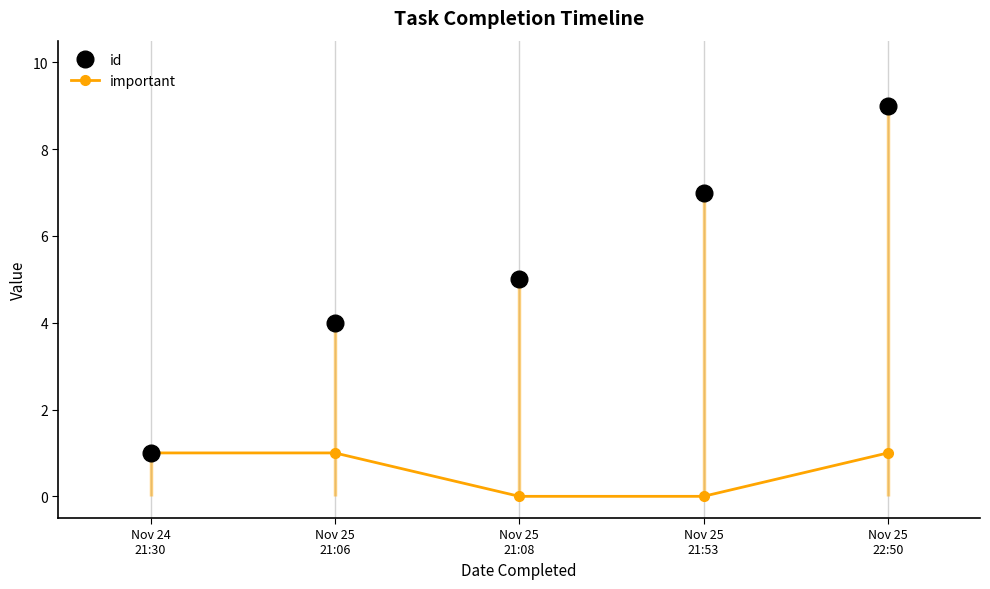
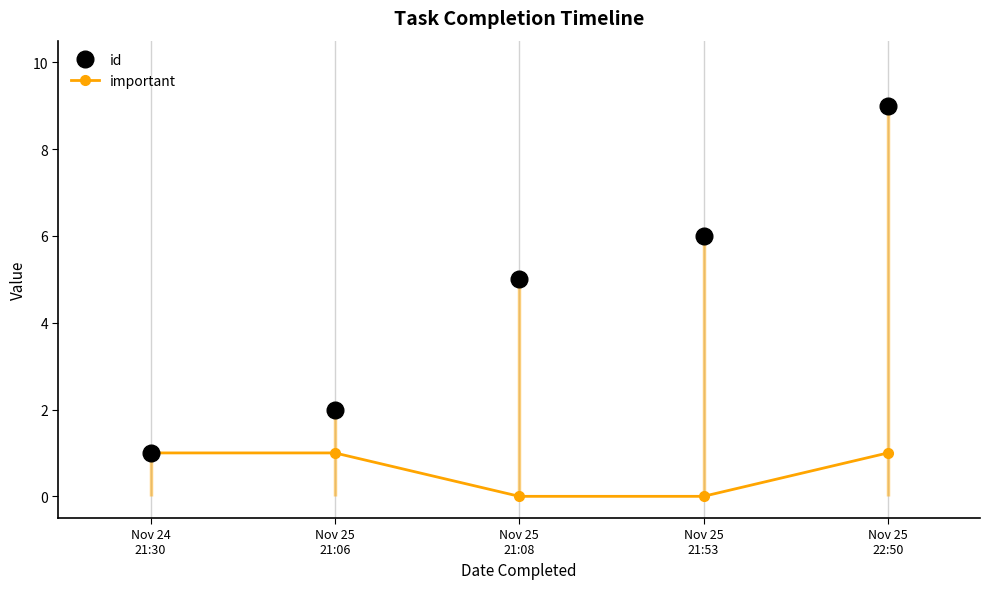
  {
    "id": {
-     "Nov 25 21:06": 4,
+     "Nov 25 21:06": 2,
      "Nov 25 21:08": 5,
-     "Nov 25 21:53": 7,
+     "Nov 25 21:53": 6,
      "Nov 25 22:50": 9
    },
    "important": {
      "Nov 25 21:06": 1,
      "Nov 25 21:08": 0,
      "Nov 25 21:53": 0,
      "Nov 25 22:50": 1
    }
  }
